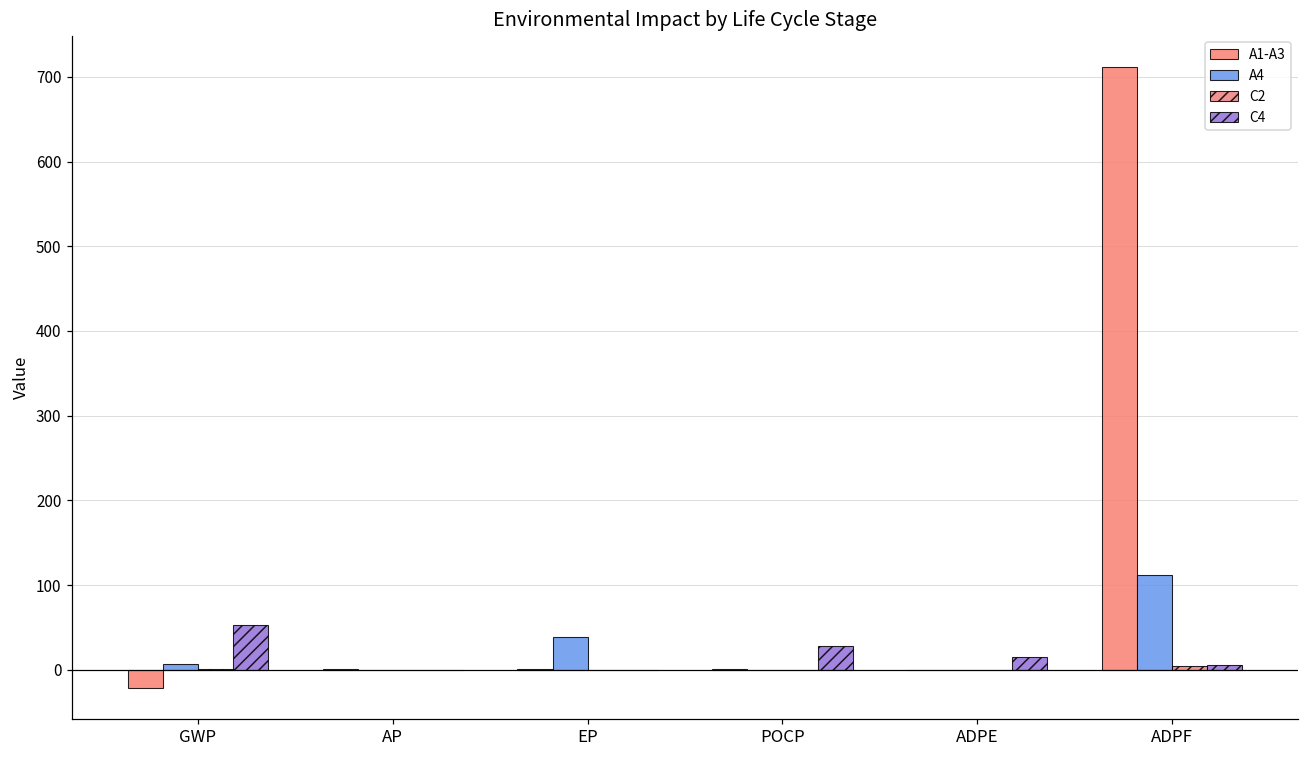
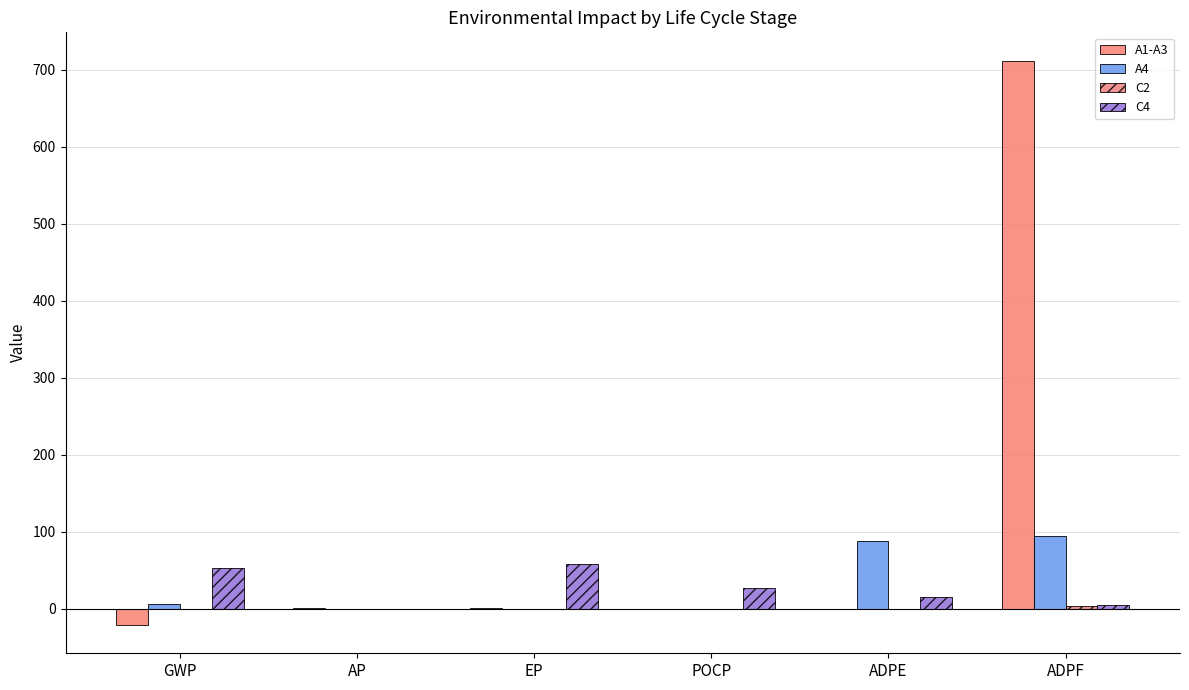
  {
    "A4": {
      "GWP": 10,
-     "EP": 40,
-     "ADPE": 0,
-     "ADPF": 110
+     "EP": 0,
+     "ADPE": 90,
+     "ADPF": 90
    },
    "C4": {
      "GWP": 50,
-     "EP": 0,
+     "EP": 60,
      "POCP": 30,
      "ADPE": 20,
      "ADPF": 10
    }
  }
